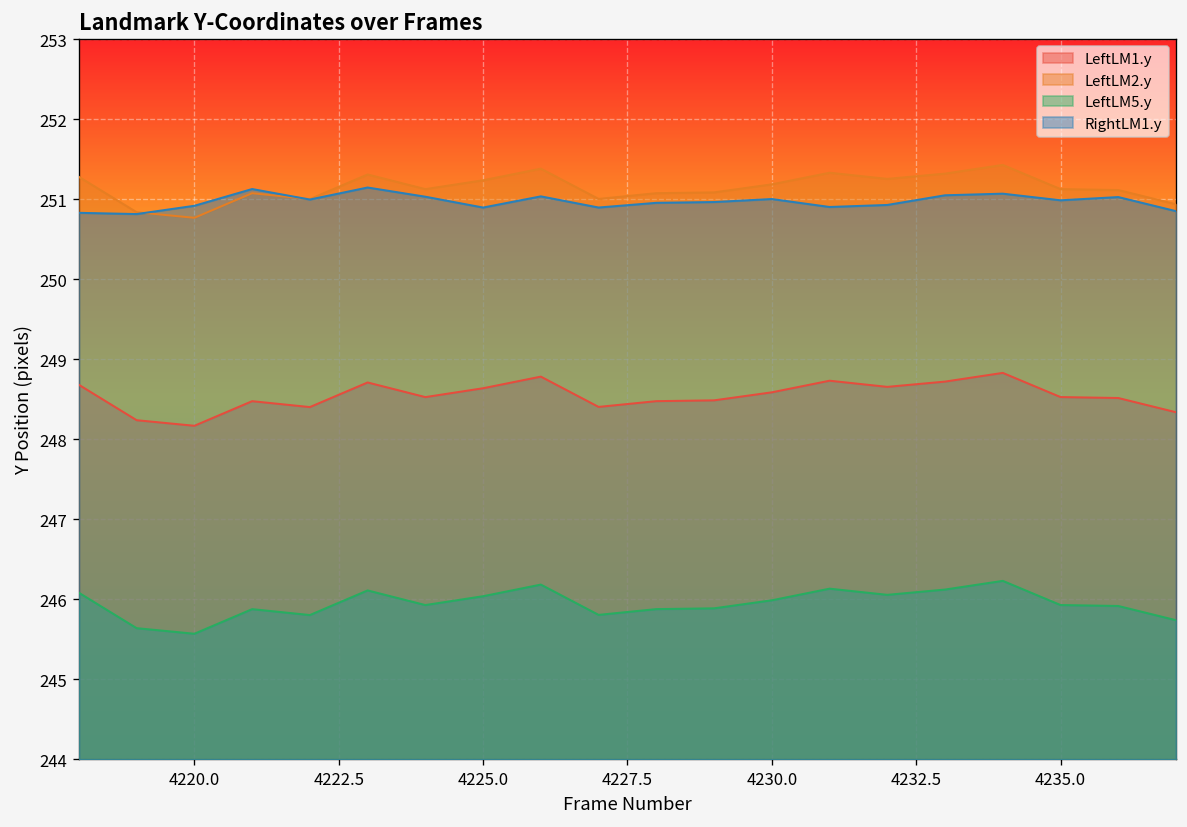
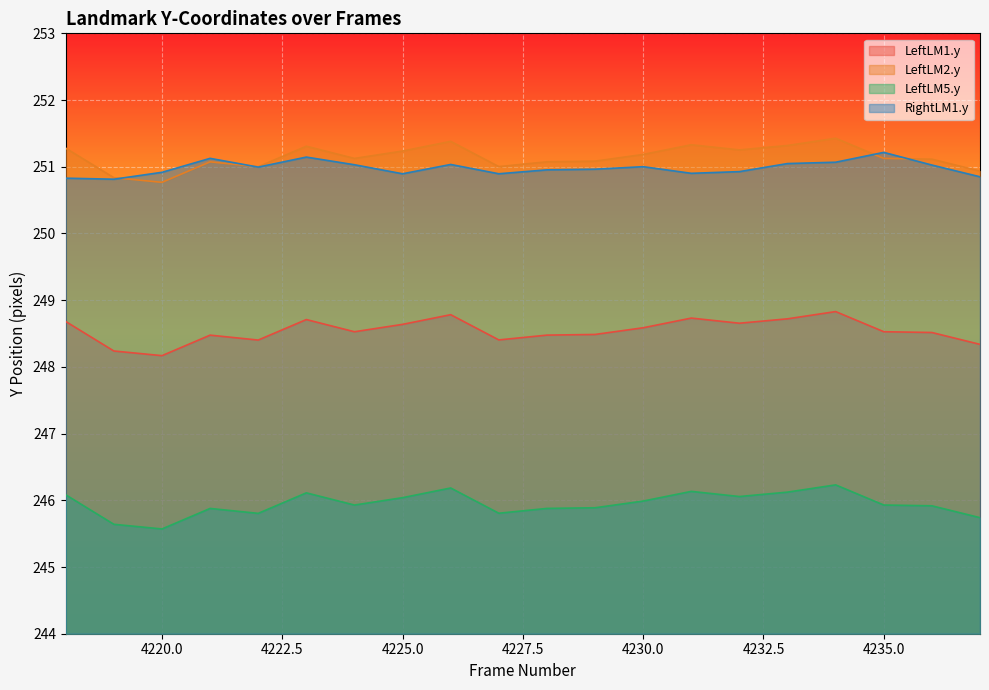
  {
    "LeftLM5.y": {
      "4220.0": 245.6,
      "4225.0": 246.0,
      "4230.0": 246.0,
      "4235.0": 245.9
    },
    "RightLM1.y": {
      "4220.0": 250.9,
      "4225.0": 250.9,
      "4230.0": 251.0,
-     "4235.0": 251.0
+     "4235.0": 251.2
    }
  }
